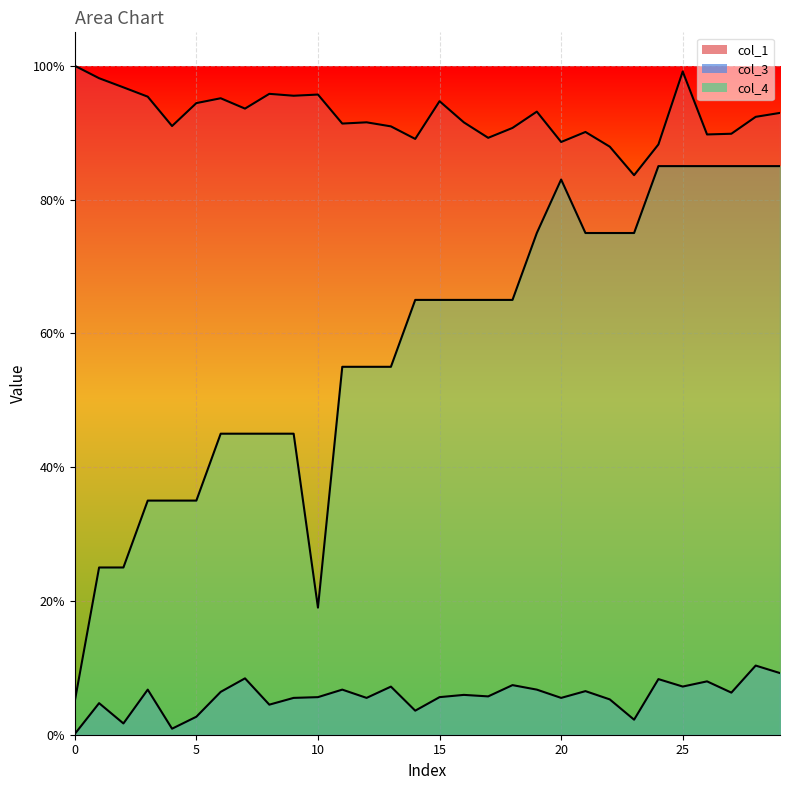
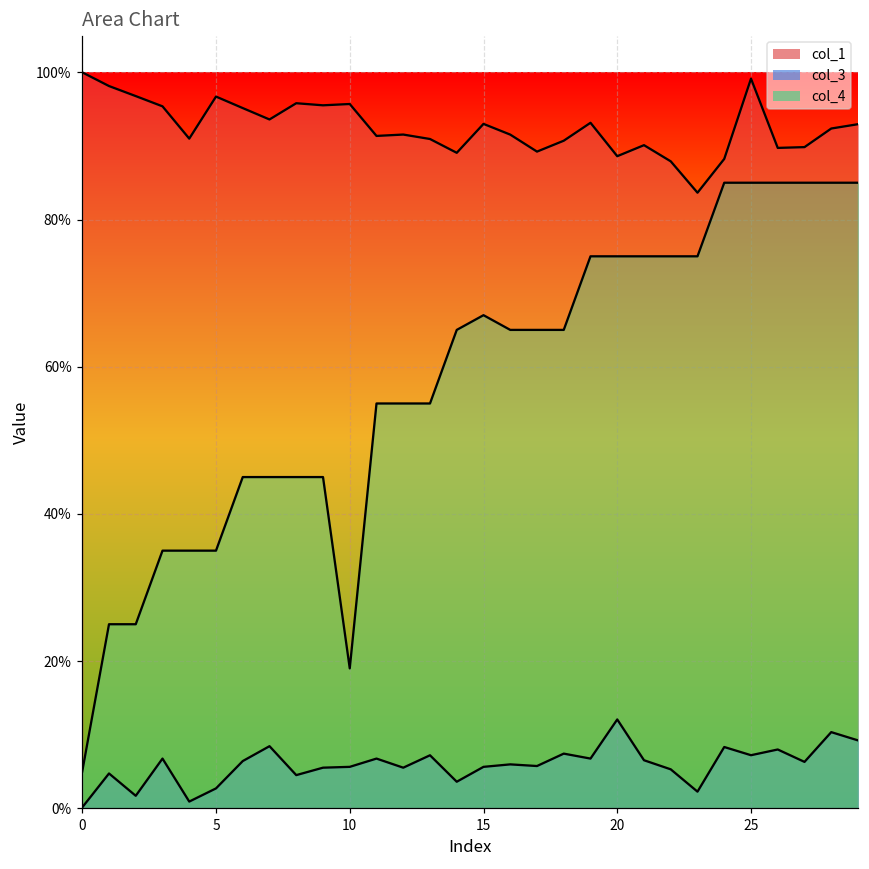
  {
    "col_1": {
      "0": "100%",
-     "5": "94%",
+     "5": "97%",
      "10": "96%",
-     "15": "95%",
+     "15": "93%",
      "20": "89%",
      "25": "99%"
    },
    "col_3": {
      "0": "0%",
      "5": "3%",
      "10": "6%",
      "15": "6%",
-     "20": "6%",
+     "20": "12%",
      "25": "7%"
    },
    "col_4": {
      "0": "5%",
      "5": "35%",
      "10": "19%",
-     "15": "65%",
-     "20": "83%",
+     "15": "67%",
+     "20": "75%",
      "25": "85%"
    }
  }
